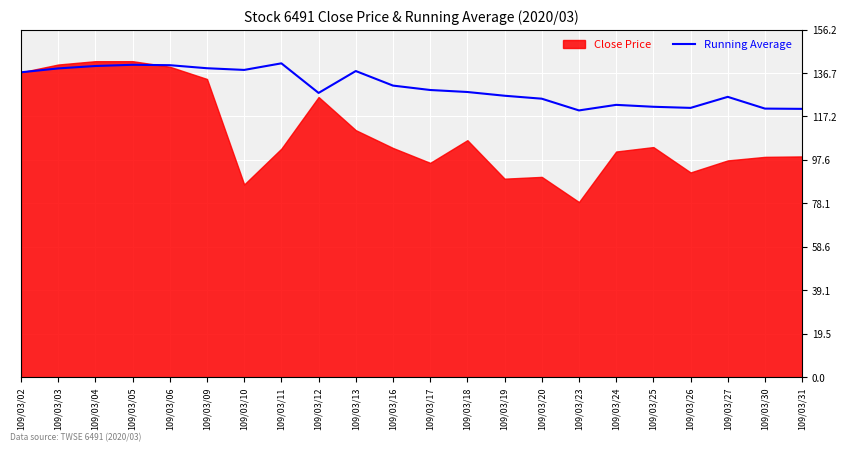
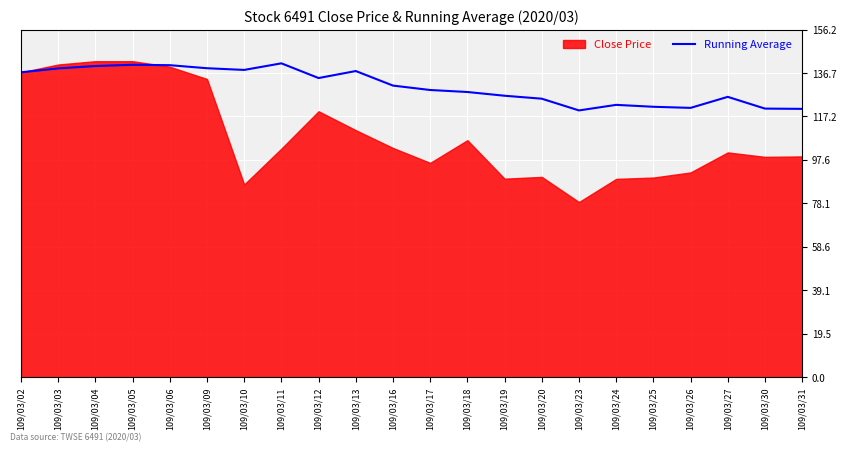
  {
    "Running Average": {
      "109/03/03": 139,
      "109/03/04": 140,
      "109/03/05": 140,
      "109/03/09": 139,
      "109/03/10": 138,
      "109/03/11": 141,
-     "109/03/12": 128,
+     "109/03/12": 134,
      "109/03/13": 138,
      "109/03/16": 131,
      "109/03/17": 129,
      "109/03/18": 128,
      "109/03/19": 126,
      "109/03/20": 125,
      "109/03/23": 120,
      "109/03/24": 122,
      "109/03/25": 122,
      "109/03/26": 121,
      "109/03/27": 126,
      "109/03/30": 121,
      "109/03/31": 121
    },
    "Close Price": {
      "109/03/03": 141,
      "109/03/04": 142,
      "109/03/05": 142,
      "109/03/09": 134,
      "109/03/10": 87,
      "109/03/11": 103,
-     "109/03/12": 126,
+     "109/03/12": 120,
      "109/03/13": 111,
      "109/03/16": 103,
      "109/03/17": 96,
      "109/03/18": 107,
      "109/03/19": 89,
      "109/03/20": 90,
      "109/03/23": 79,
-     "109/03/24": 101,
-     "109/03/25": 103,
+     "109/03/24": 89,
+     "109/03/25": 90,
      "109/03/26": 92,
-     "109/03/27": 97,
+     "109/03/27": 101,
      "109/03/30": 99,
      "109/03/31": 99
    }
  }
